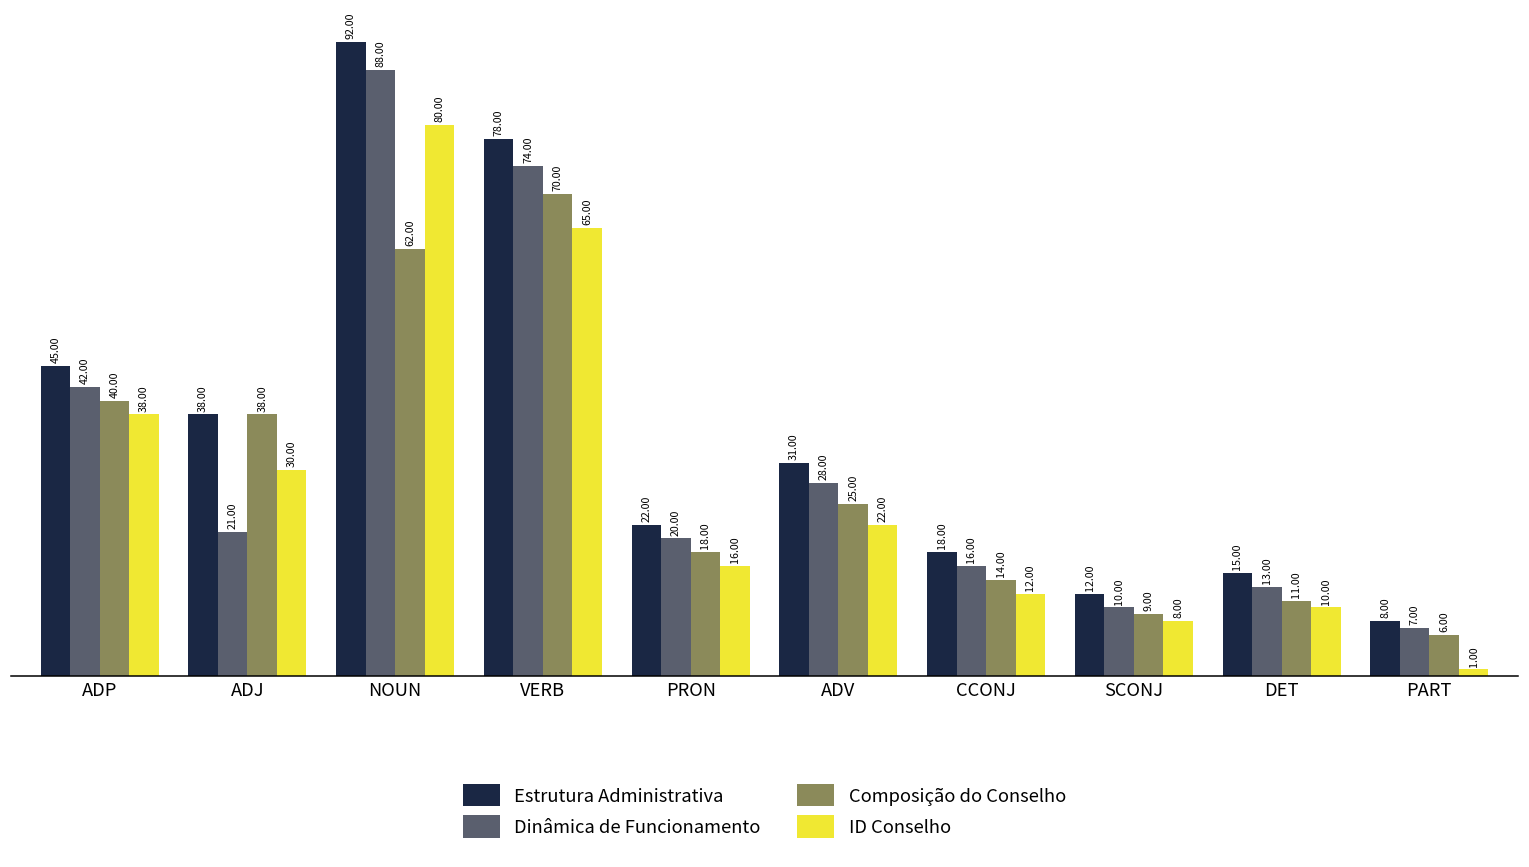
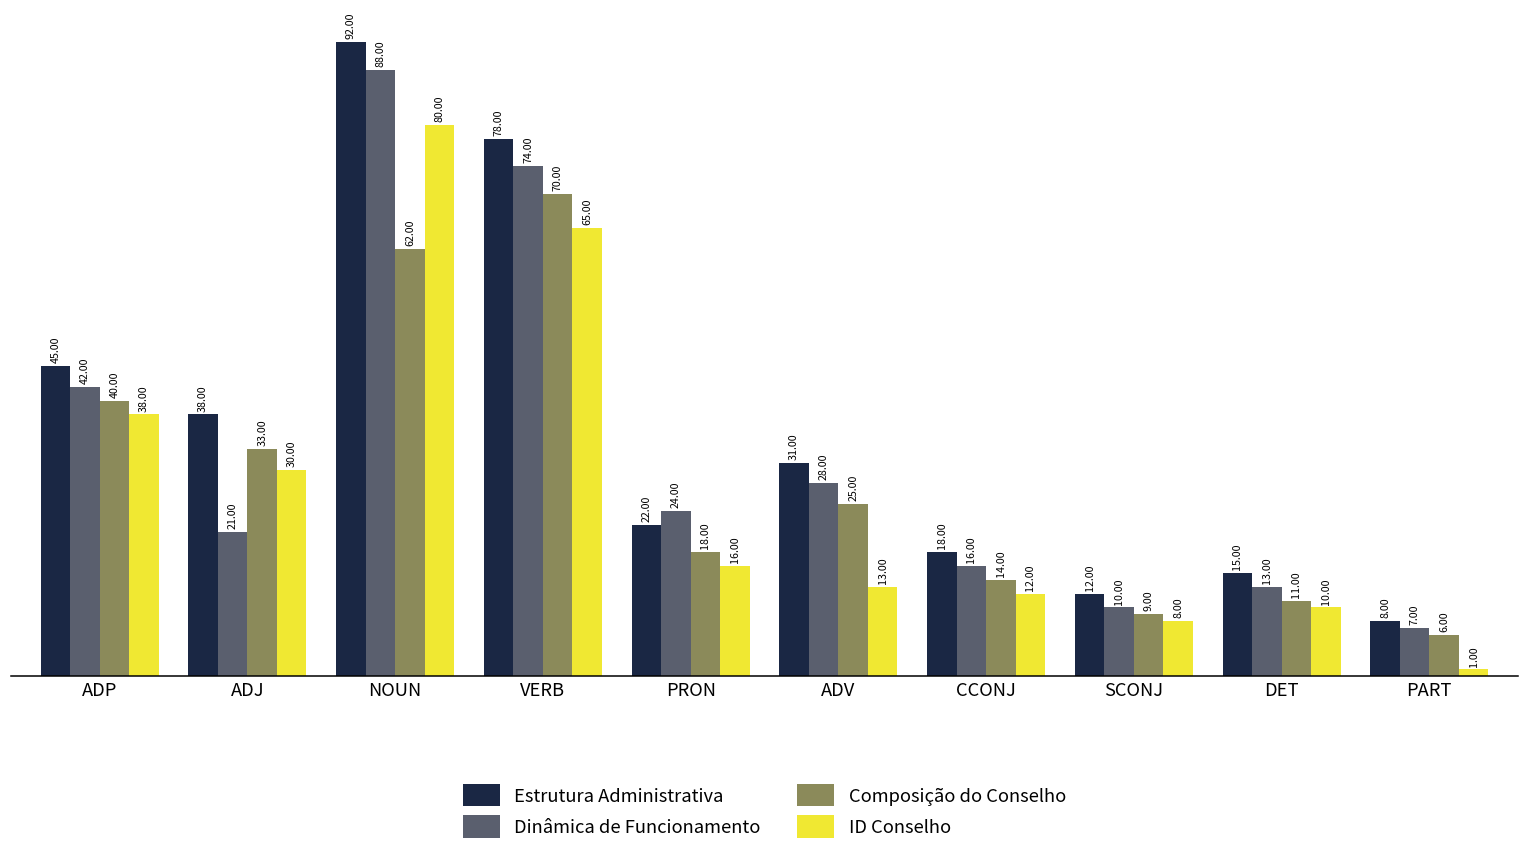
  {
    "Estrutura Administrativa": {
      "ADP": 45.00,
      "ADJ": 38.00,
      "NOUN": 92.00,
      "VERB": 78.00,
      "PRON": 22.00,
      "ADV": 31.00,
      "CCONJ": 18.00,
      "SCONJ": 12.00,
      "DET": 15.00,
      "PART": 8.00
    },
    "Dinâmica de Funcionamento": {
      "ADP": 42.00,
      "ADJ": 21.00,
      "NOUN": 88.00,
      "VERB": 74.00,
-     "PRON": 20.00,
+     "PRON": 24.00,
      "ADV": 28.00,
      "CCONJ": 16.00,
      "SCONJ": 10.00,
      "DET": 13.00,
      "PART": 7.00
    },
    "Composição do Conselho": {
      "ADP": 40.00,
-     "ADJ": 38.00,
+     "ADJ": 33.00,
      "NOUN": 62.00,
      "VERB": 70.00,
      "PRON": 18.00,
      "ADV": 25.00,
      "CCONJ": 14.00,
      "SCONJ": 9.00,
      "DET": 11.00,
      "PART": 6.00
    },
    "ID Conselho": {
      "ADP": 38.00,
      "ADJ": 30.00,
      "NOUN": 80.00,
      "VERB": 65.00,
      "PRON": 16.00,
-     "ADV": 22.00,
+     "ADV": 13.00,
      "CCONJ": 12.00,
      "SCONJ": 8.00,
      "DET": 10.00,
      "PART": 1.00
    }
  }
